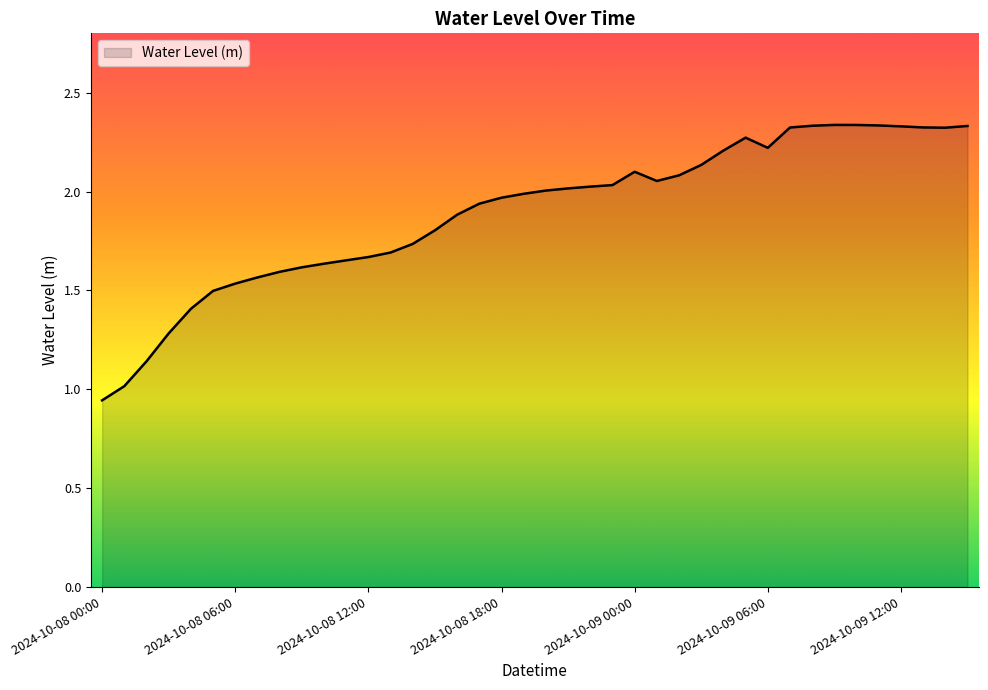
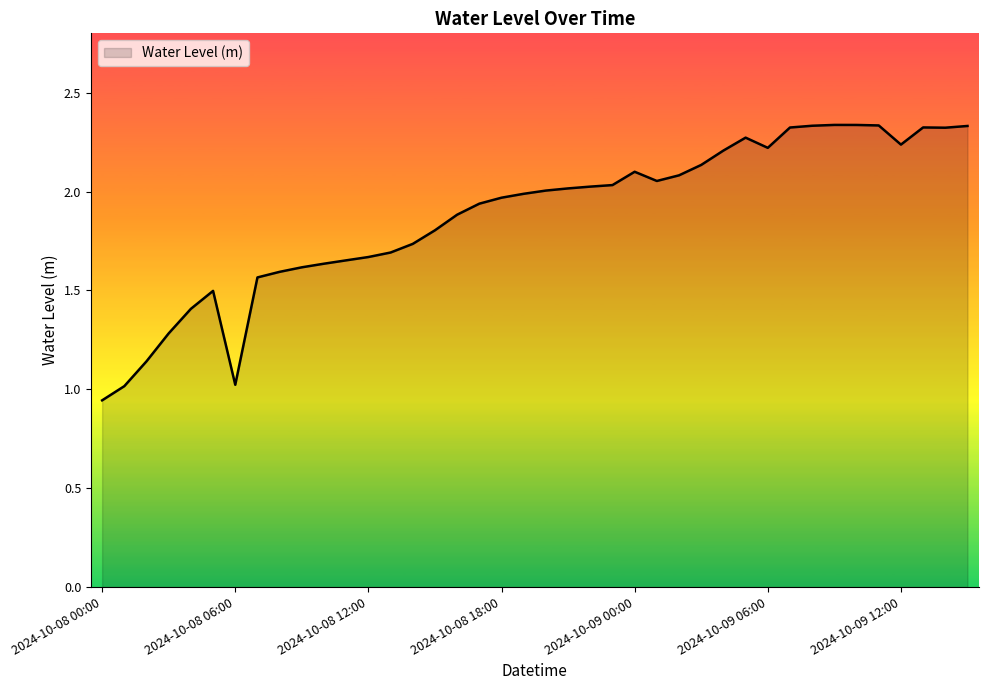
  {
    "2024-10-08 00:00": 0.94,
-   "2024-10-08 06:00": 1.53,
+   "2024-10-08 06:00": 1.02,
    "2024-10-08 12:00": 1.67,
    "2024-10-08 18:00": 1.97,
    "2024-10-09 00:00": 2.10,
    "2024-10-09 06:00": 2.22,
-   "2024-10-09 12:00": 2.33
+   "2024-10-09 12:00": 2.24
  }
